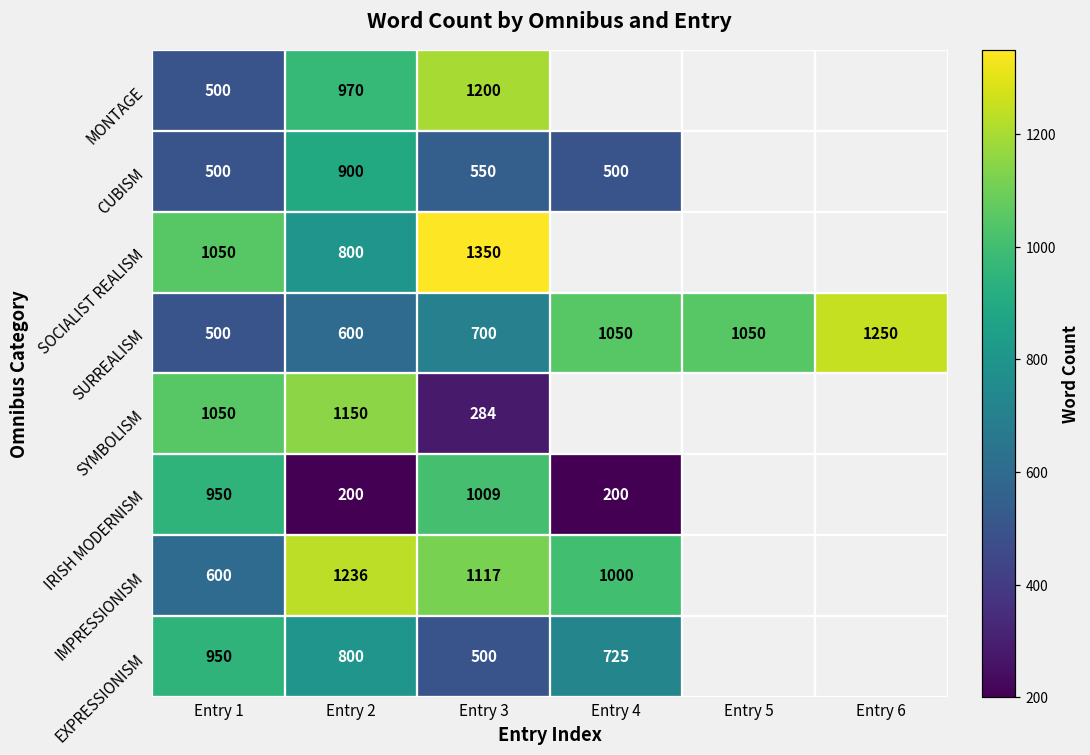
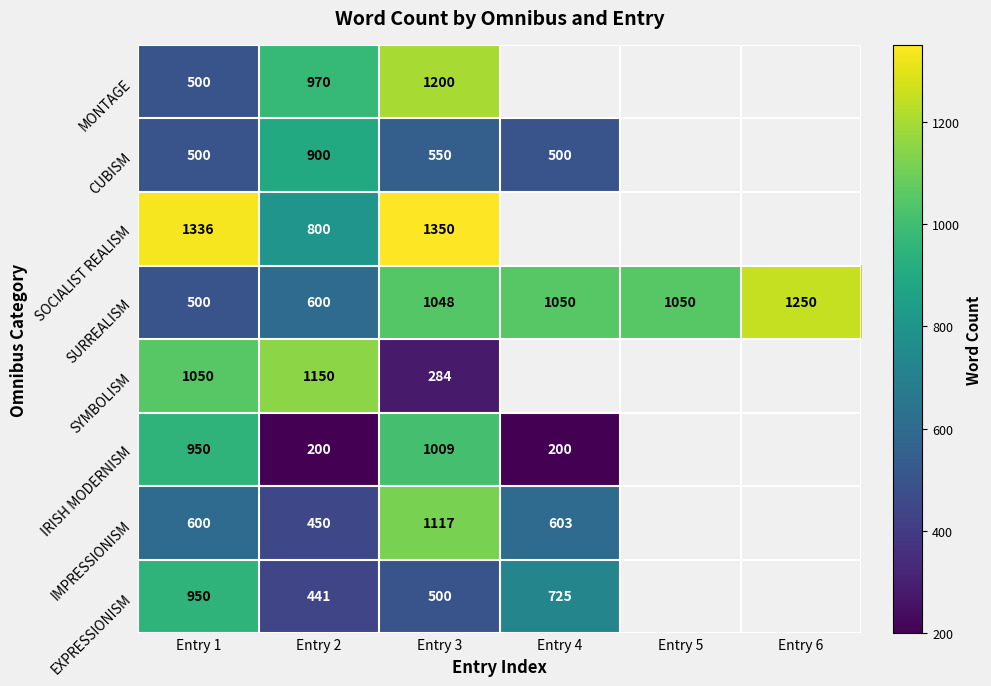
  {
    "MONTAGE": {
      "Entry 1": 500,
      "Entry 2": 970,
      "Entry 3": 1200
    },
    "CUBISM": {
      "Entry 1": 500,
      "Entry 2": 900,
      "Entry 3": 550,
      "Entry 4": 500
    },
    "SOCIALIST REALISM": {
-     "Entry 1": 1050,
+     "Entry 1": 1336,
      "Entry 2": 800,
      "Entry 3": 1350
    },
    "SURREALISM": {
      "Entry 1": 500,
      "Entry 2": 600,
-     "Entry 3": 700,
+     "Entry 3": 1048,
      "Entry 4": 1050,
      "Entry 5": 1050,
      "Entry 6": 1250
    },
    "SYMBOLISM": {
      "Entry 1": 1050,
      "Entry 2": 1150,
      "Entry 3": 284
    },
    "IRISH MODERNISM": {
      "Entry 1": 950,
      "Entry 2": 200,
      "Entry 3": 1009,
      "Entry 4": 200
    },
    "IMPRESSIONISM": {
      "Entry 1": 600,
-     "Entry 2": 1236,
+     "Entry 2": 450,
      "Entry 3": 1117,
-     "Entry 4": 1000
+     "Entry 4": 603
    },
    "EXPRESSIONISM": {
      "Entry 1": 950,
-     "Entry 2": 800,
+     "Entry 2": 441,
      "Entry 3": 500,
      "Entry 4": 725
    }
  }
